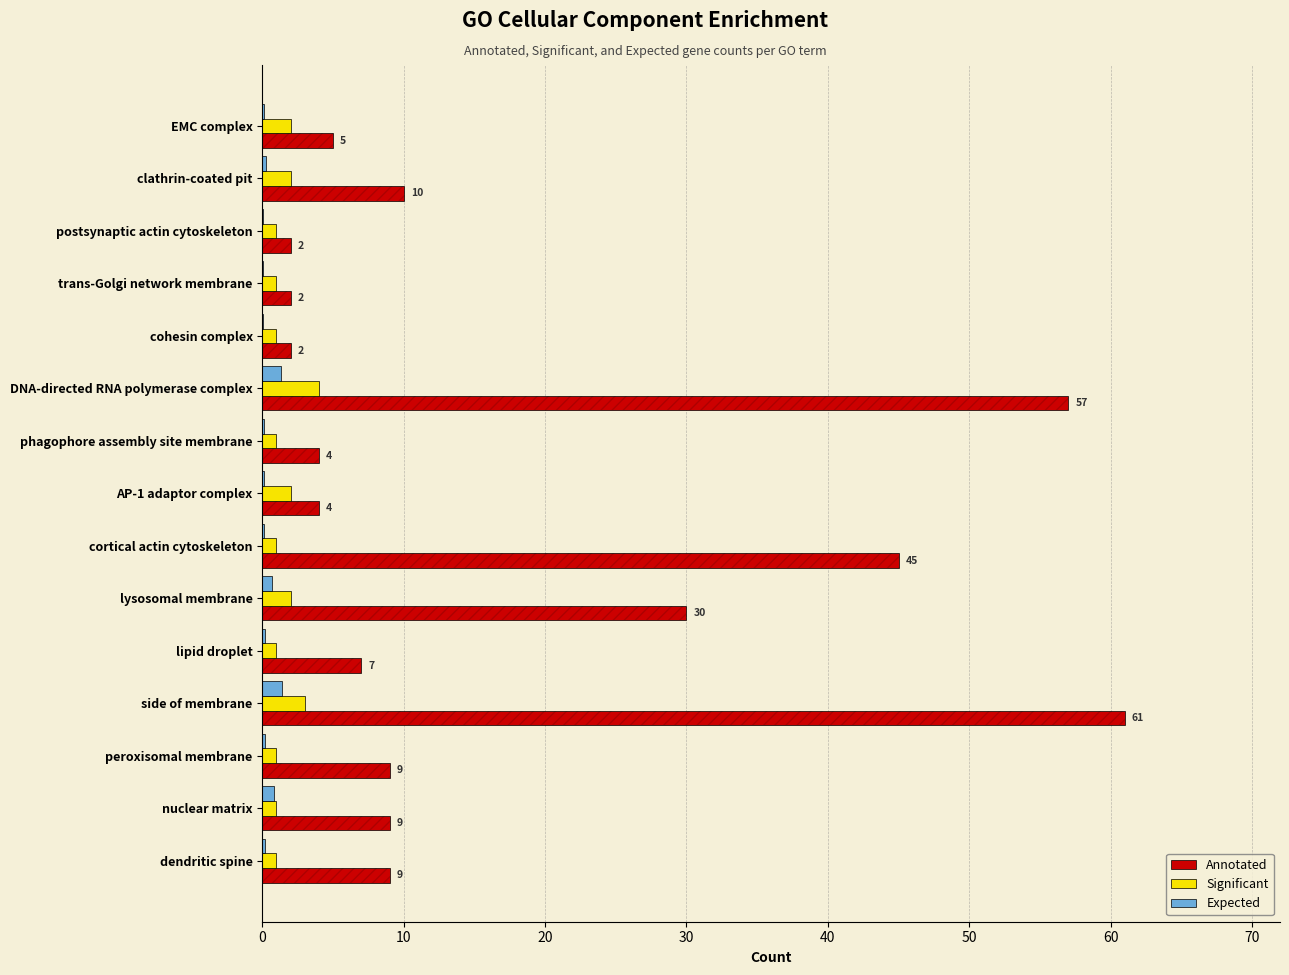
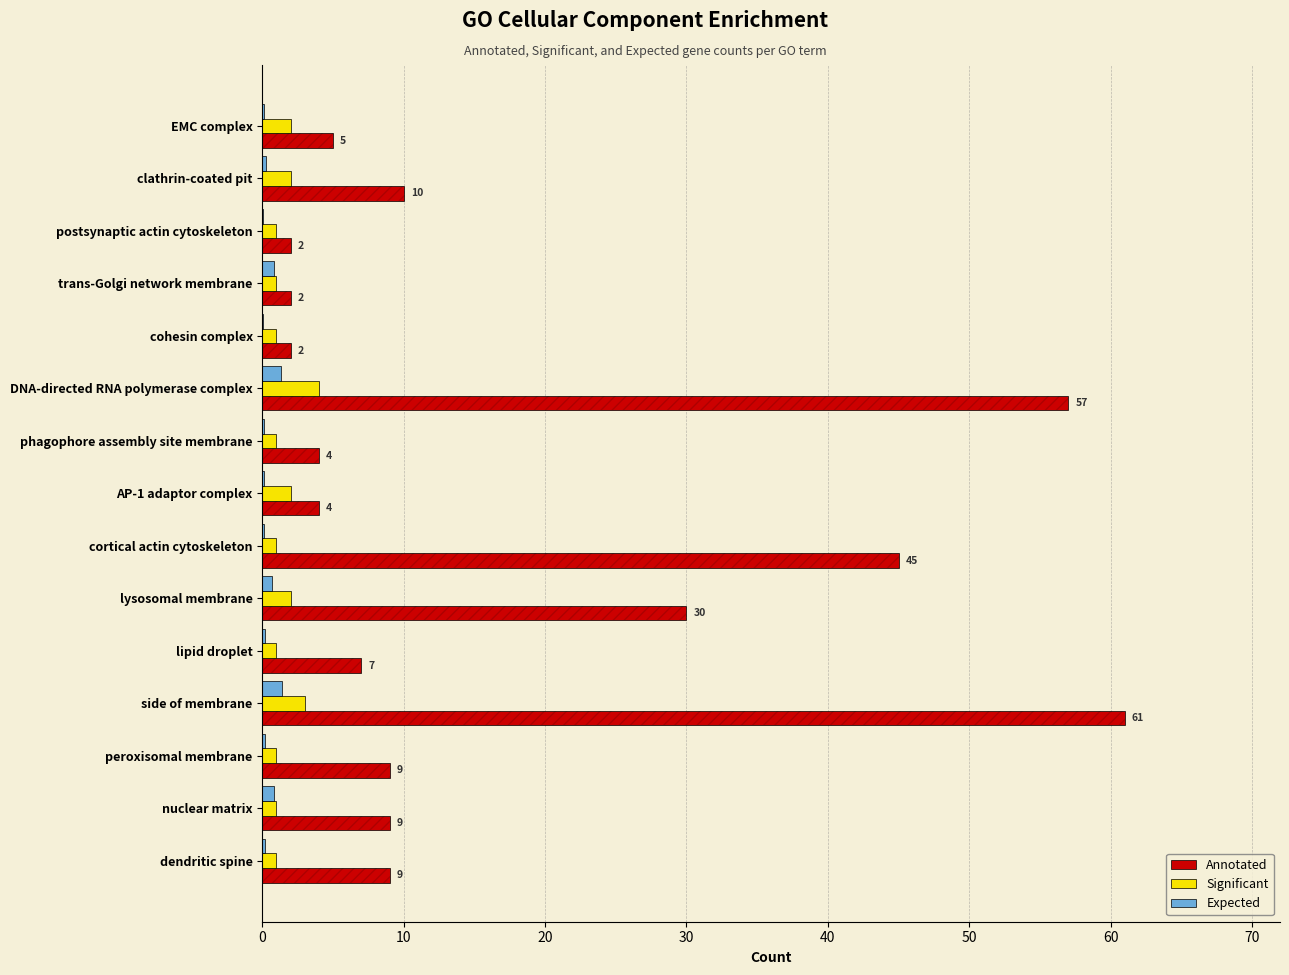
  {
    "Annotated": {
      "EMC complex": 5,
      "clathrin-coated pit": 10,
      "postsynaptic actin cytoskeleton": 2,
      "trans-Golgi network membrane": 2,
      "cohesin complex": 2,
      "DNA-directed RNA polymerase complex": 57,
      "phagophore assembly site membrane": 4,
      "AP-1 adaptor complex": 4,
      "cortical actin cytoskeleton": 45,
      "lysosomal membrane": 30,
      "lipid droplet": 7,
      "side of membrane": 61,
      "peroxisomal membrane": 9,
      "nuclear matrix": 9,
      "dendritic spine": 9
    },
    "Significant": {
      "EMC complex": 2.0,
      "clathrin-coated pit": 2.0,
      "postsynaptic actin cytoskeleton": 1.0,
      "trans-Golgi network membrane": 1.0,
      "cohesin complex": 1.0,
      "DNA-directed RNA polymerase complex": 4.0,
      "phagophore assembly site membrane": 1.0,
      "AP-1 adaptor complex": 2.0,
      "cortical actin cytoskeleton": 1.0,
      "lysosomal membrane": 2.0,
      "lipid droplet": 1.0,
      "side of membrane": 3.0,
      "peroxisomal membrane": 1.0,
      "nuclear matrix": 1.0,
      "dendritic spine": 1.0
    },
    "Expected": {
      "clathrin-coated pit": 0.2,
-     "trans-Golgi network membrane": 0.1,
+     "trans-Golgi network membrane": 0.8,
      "DNA-directed RNA polymerase complex": 1.3,
      "lysosomal membrane": 0.7,
      "side of membrane": 1.4,
      "peroxisomal membrane": 0.2,
      "nuclear matrix": 0.8,
      "dendritic spine": 0.2
    }
  }
